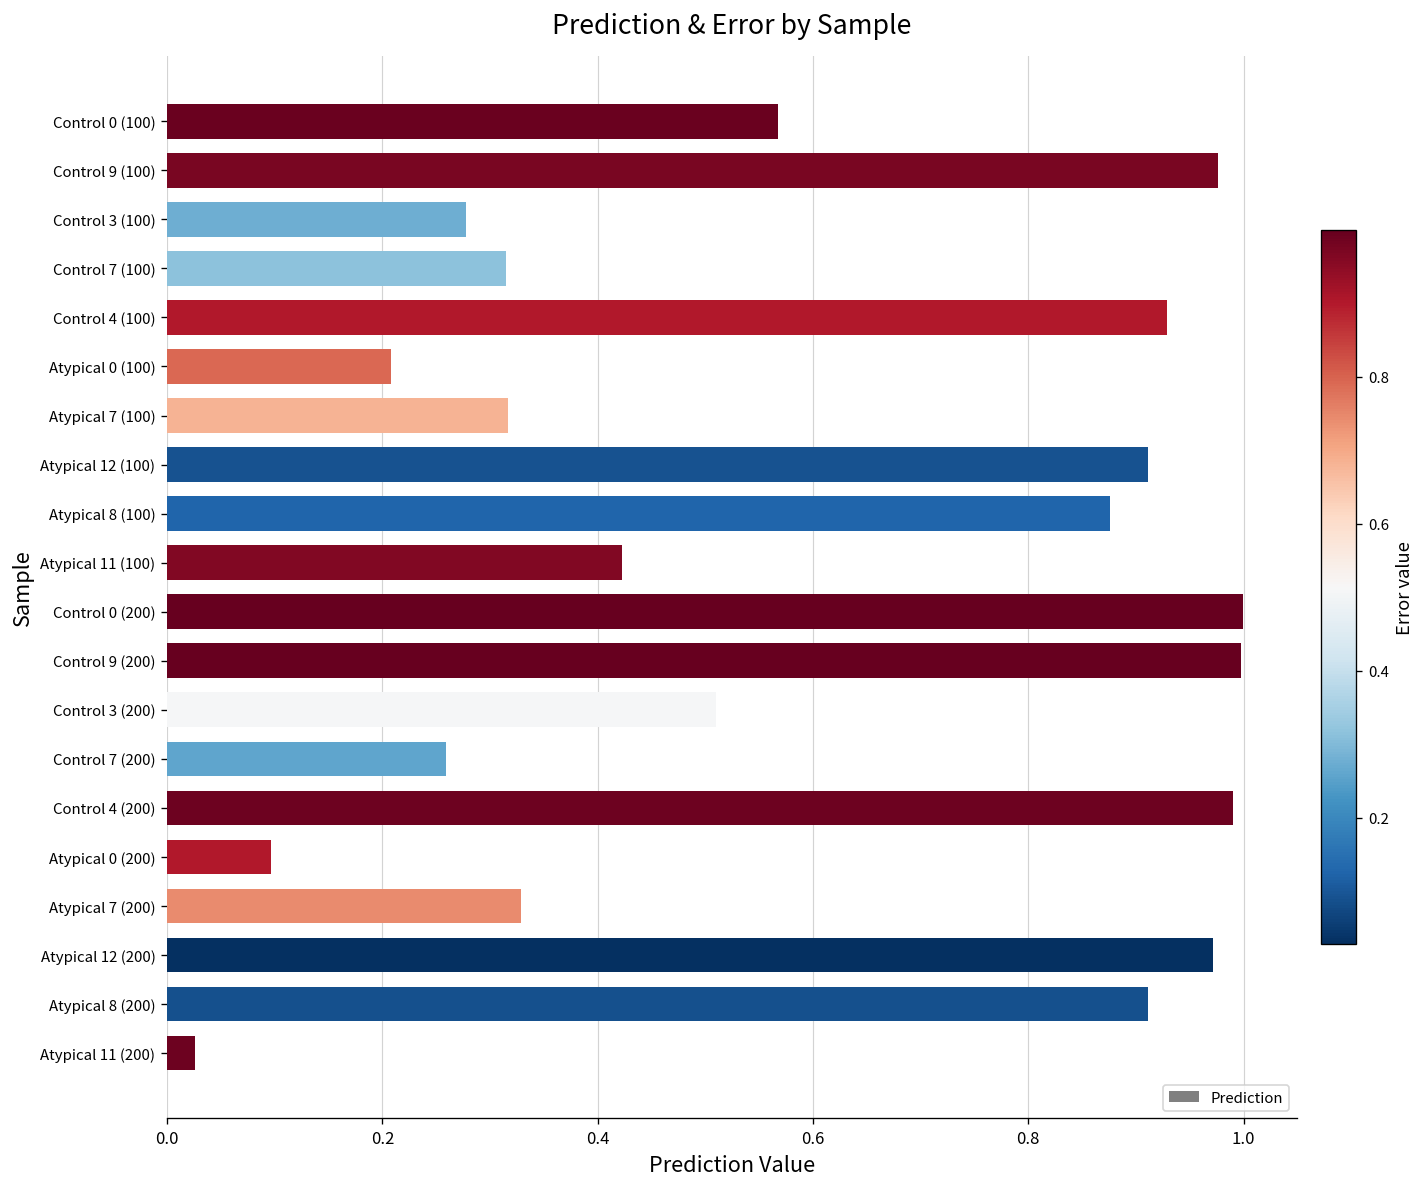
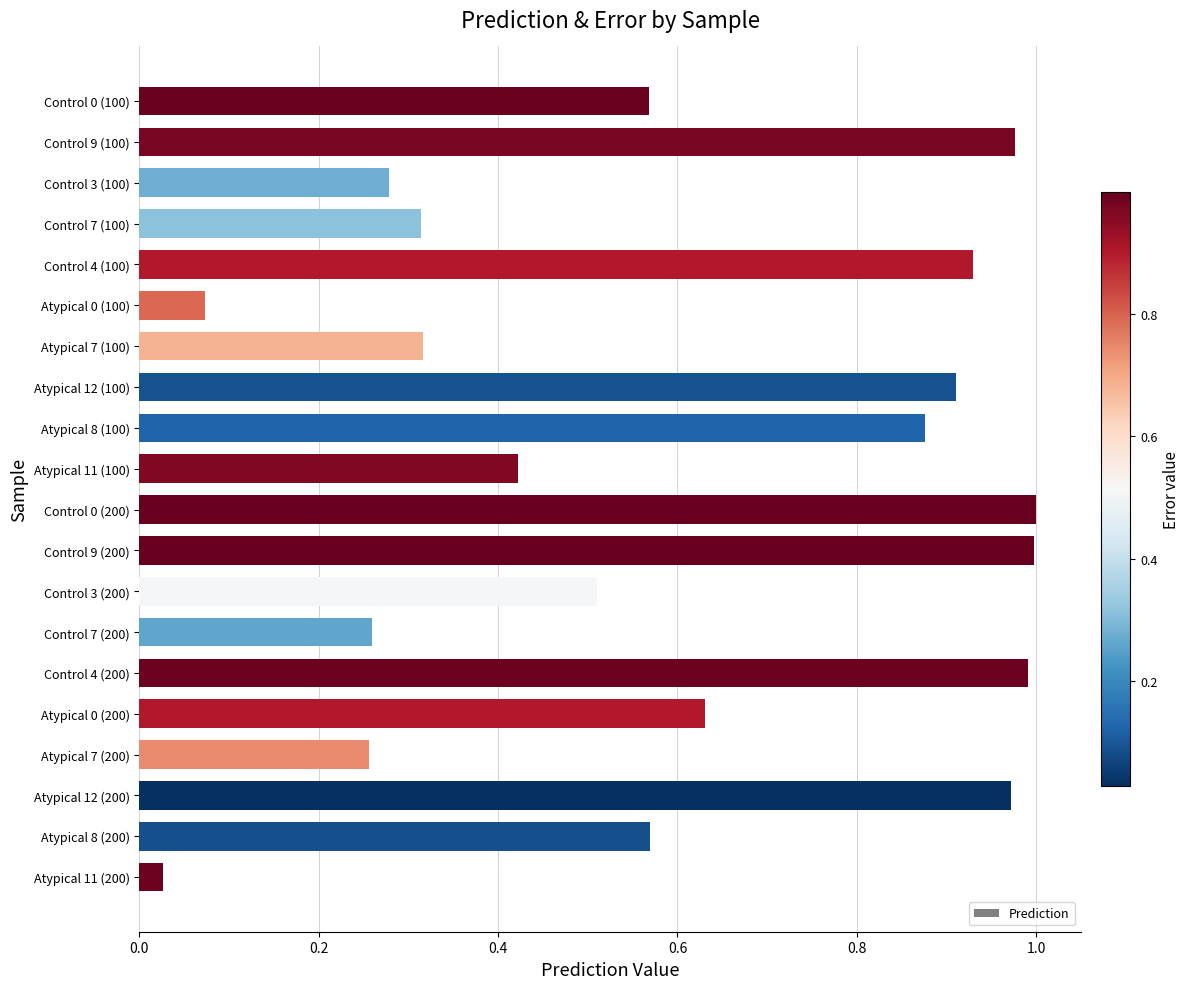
  {
    "Control 0 (100)": 0.57,
    "Control 9 (100)": 0.98,
    "Control 3 (100)": 0.28,
    "Control 7 (100)": 0.31,
    "Control 4 (100)": 0.93,
-   "Atypical 0 (100)": 0.21,
+   "Atypical 0 (100)": 0.07,
    "Atypical 7 (100)": 0.32,
    "Atypical 12 (100)": 0.91,
    "Atypical 8 (100)": 0.88,
    "Atypical 11 (100)": 0.42,
    "Control 0 (200)": 1.00,
    "Control 9 (200)": 1.00,
    "Control 3 (200)": 0.51,
    "Control 7 (200)": 0.26,
    "Control 4 (200)": 0.99,
-   "Atypical 0 (200)": 0.10,
-   "Atypical 7 (200)": 0.33,
+   "Atypical 0 (200)": 0.63,
+   "Atypical 7 (200)": 0.26,
    "Atypical 12 (200)": 0.97,
-   "Atypical 8 (200)": 0.91,
+   "Atypical 8 (200)": 0.57,
    "Atypical 11 (200)": 0.03
  }
